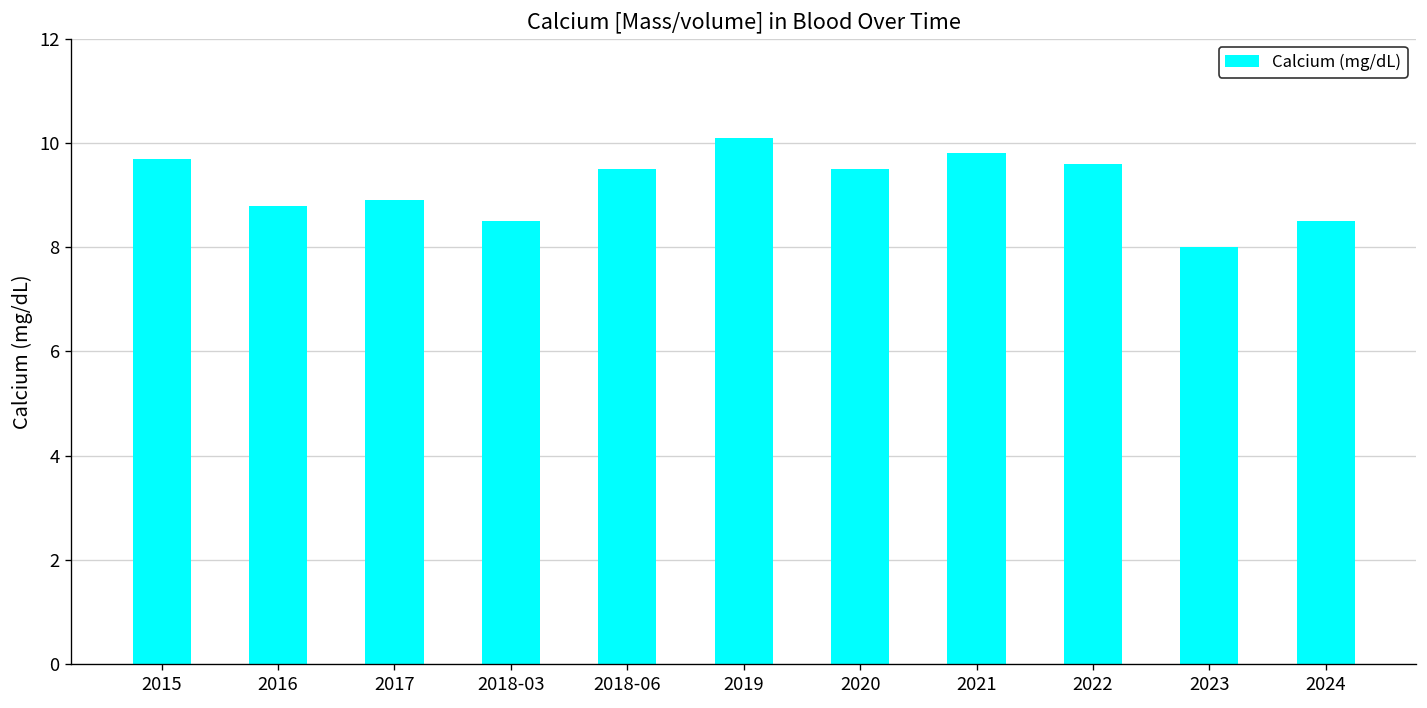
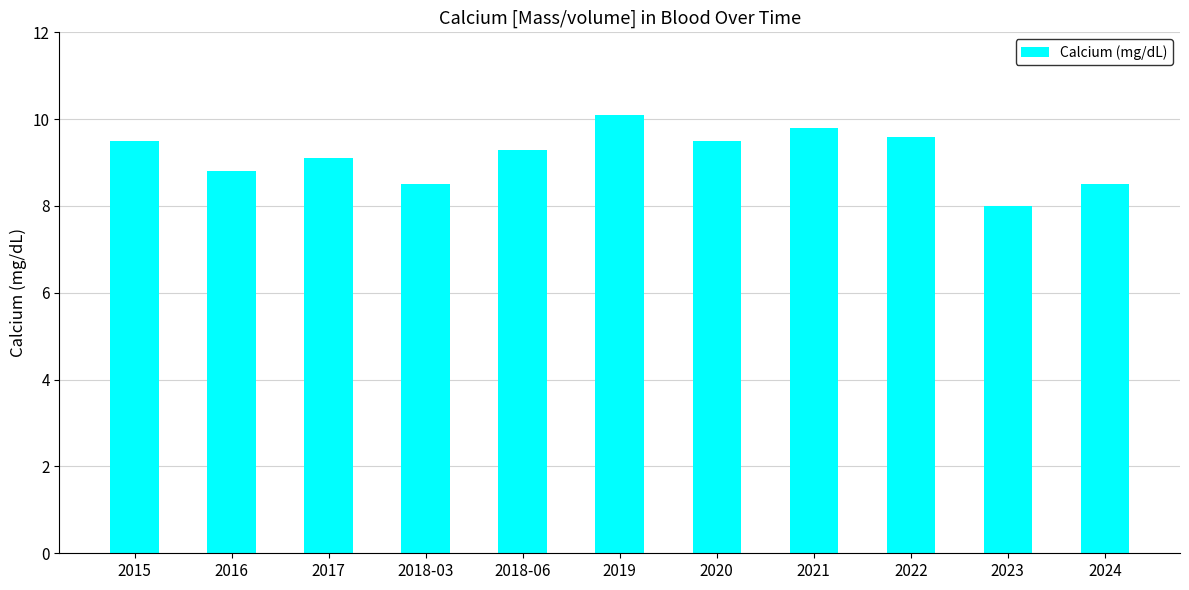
  {
-   "2015": 9.7,
+   "2015": 9.5,
    "2016": 8.8,
-   "2017": 8.9,
+   "2017": 9.1,
    "2018-03": 8.5,
-   "2018-06": 9.5,
+   "2018-06": 9.3,
    "2019": 10.1,
    "2020": 9.5,
    "2021": 9.8,
    "2022": 9.6,
    "2023": 8.0,
    "2024": 8.5
  }
